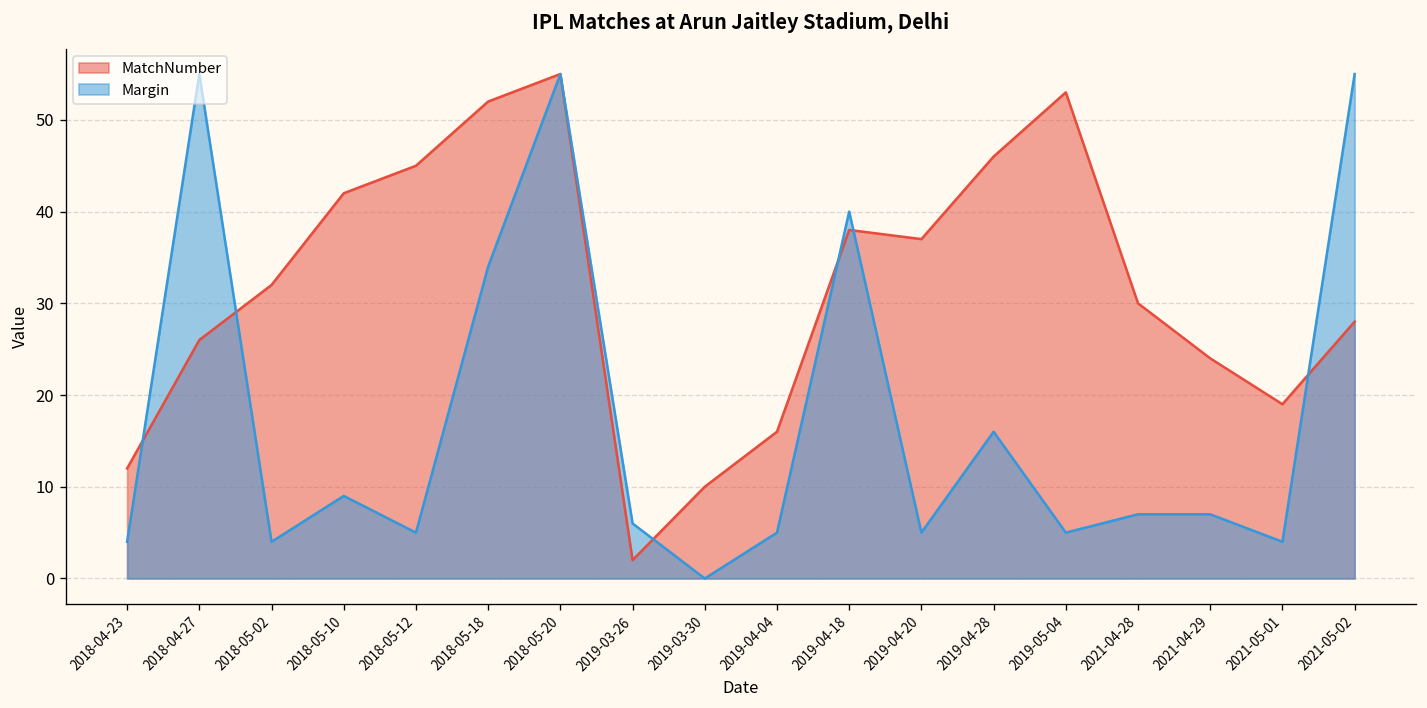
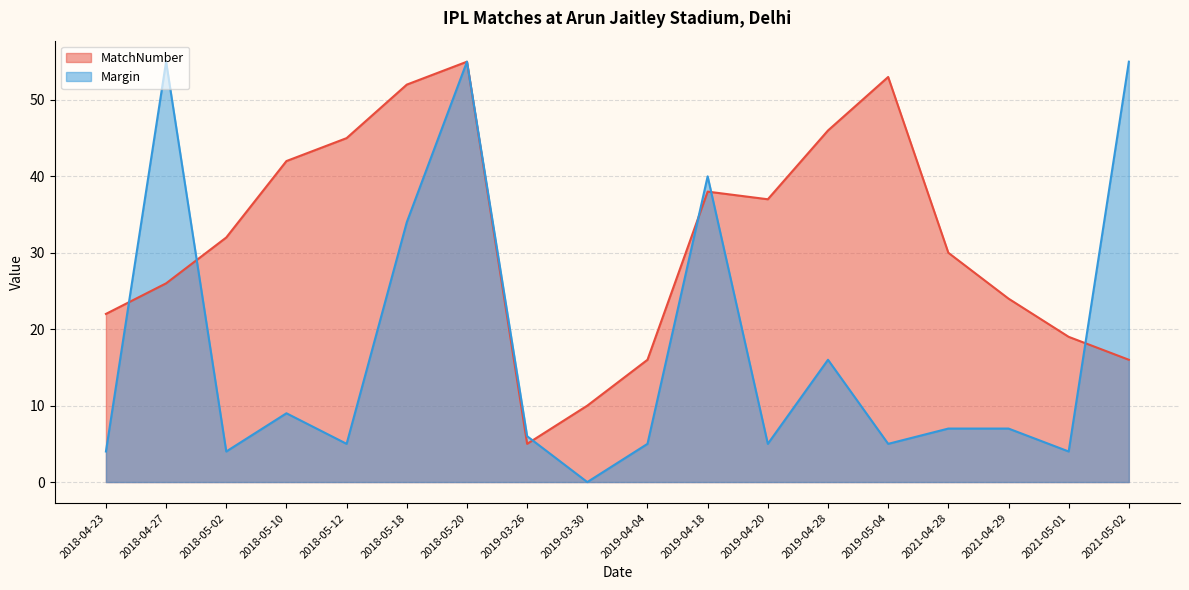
  {
    "MatchNumber": {
-     "2018-04-23": 12,
+     "2018-04-23": 22,
      "2018-04-27": 26,
      "2018-05-02": 32,
      "2018-05-10": 42,
      "2018-05-12": 45,
      "2018-05-18": 52,
-     "2019-03-26": 2,
+     "2019-03-26": 5,
      "2019-03-30": 10,
      "2019-04-04": 16,
      "2019-04-18": 38,
      "2019-04-20": 37,
      "2019-04-28": 46,
      "2019-05-04": 53,
      "2021-04-28": 30,
      "2021-04-29": 24,
      "2021-05-01": 19,
-     "2021-05-02": 28
+     "2021-05-02": 16
    },
    "Margin": {
      "2018-04-23": 4,
      "2018-05-02": 4,
      "2018-05-10": 9,
      "2018-05-12": 5,
      "2018-05-18": 34,
      "2019-03-26": 6,
      "2019-03-30": 0,
      "2019-04-04": 5,
      "2019-04-18": 40,
      "2019-04-20": 5,
      "2019-04-28": 16,
      "2019-05-04": 5,
      "2021-04-28": 7,
      "2021-04-29": 7,
      "2021-05-01": 4,
      "2021-05-02": 55
    }
  }
